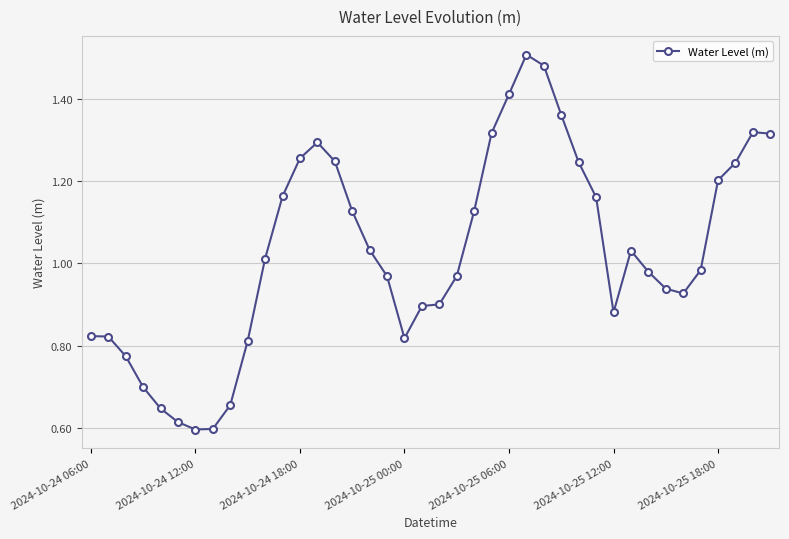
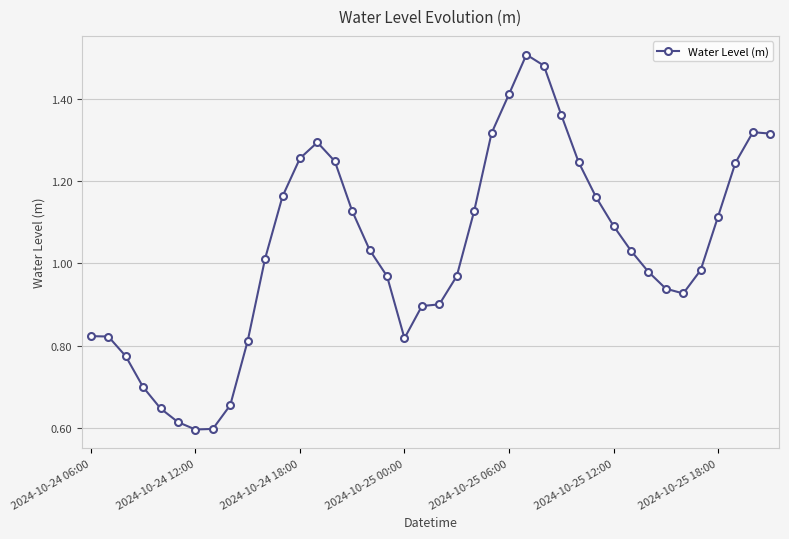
  {
    "2024-10-24 06:00": 0.82,
    "2024-10-24 12:00": 0.60,
    "2024-10-24 18:00": 1.25,
    "2024-10-25 00:00": 0.82,
    "2024-10-25 06:00": 1.41,
-   "2024-10-25 12:00": 0.88,
-   "2024-10-25 18:00": 1.20
+   "2024-10-25 12:00": 1.09,
+   "2024-10-25 18:00": 1.11
  }
